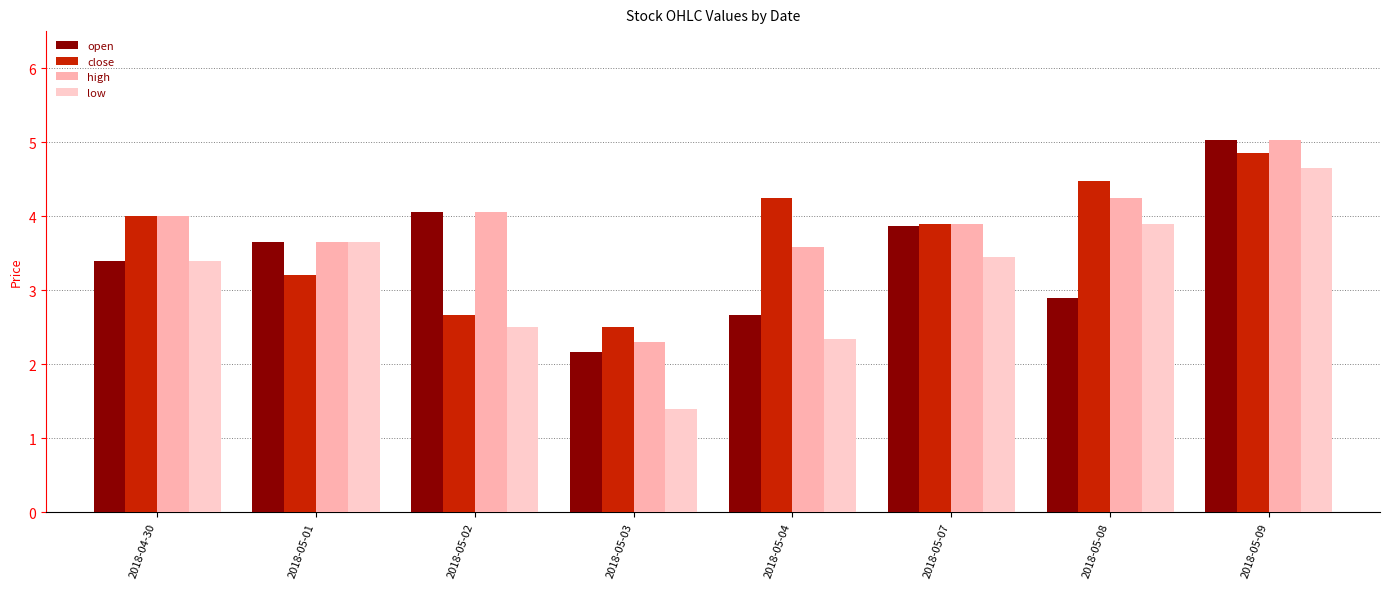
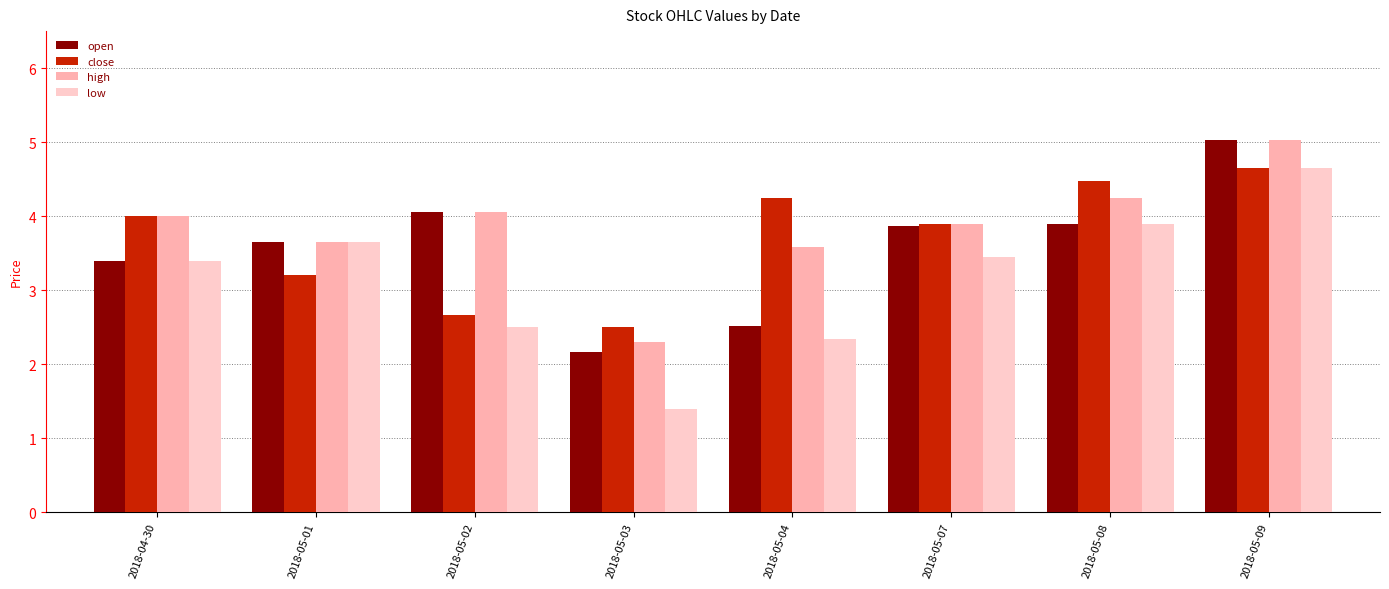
  {
    "open": {
      "2018-04-30": 3.4,
      "2018-05-01": 3.7,
      "2018-05-02": 4.1,
      "2018-05-03": 2.2,
-     "2018-05-04": 2.7,
+     "2018-05-04": 2.5,
      "2018-05-07": 3.9,
-     "2018-05-08": 2.9,
+     "2018-05-08": 3.9,
      "2018-05-09": 5.0
    },
    "close": {
      "2018-04-30": 4.0,
      "2018-05-01": 3.2,
      "2018-05-02": 2.7,
      "2018-05-03": 2.5,
      "2018-05-04": 4.3,
      "2018-05-07": 3.9,
      "2018-05-08": 4.5,
-     "2018-05-09": 4.9
+     "2018-05-09": 4.7
    }
  }
